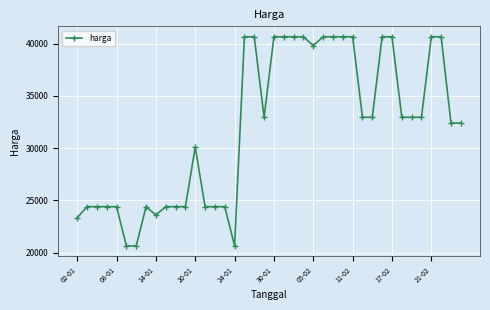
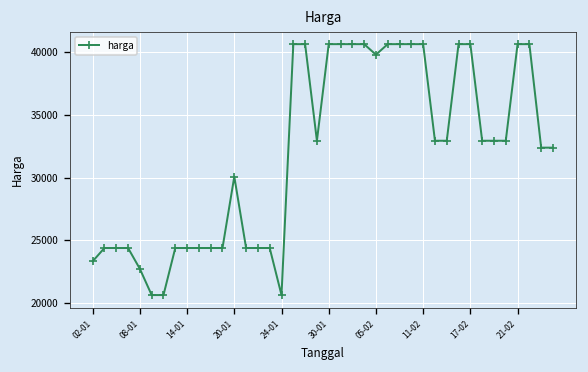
  {
    "02-01": 23300,
-   "08-01": 24400,
-   "14-01": 23600,
+   "08-01": 22700,
+   "14-01": 24400,
    "20-01": 30100,
    "24-01": 20700,
    "30-01": 40700,
    "05-02": 39800,
    "11-02": 40700,
    "17-02": 40700,
    "21-02": 40700
  }
